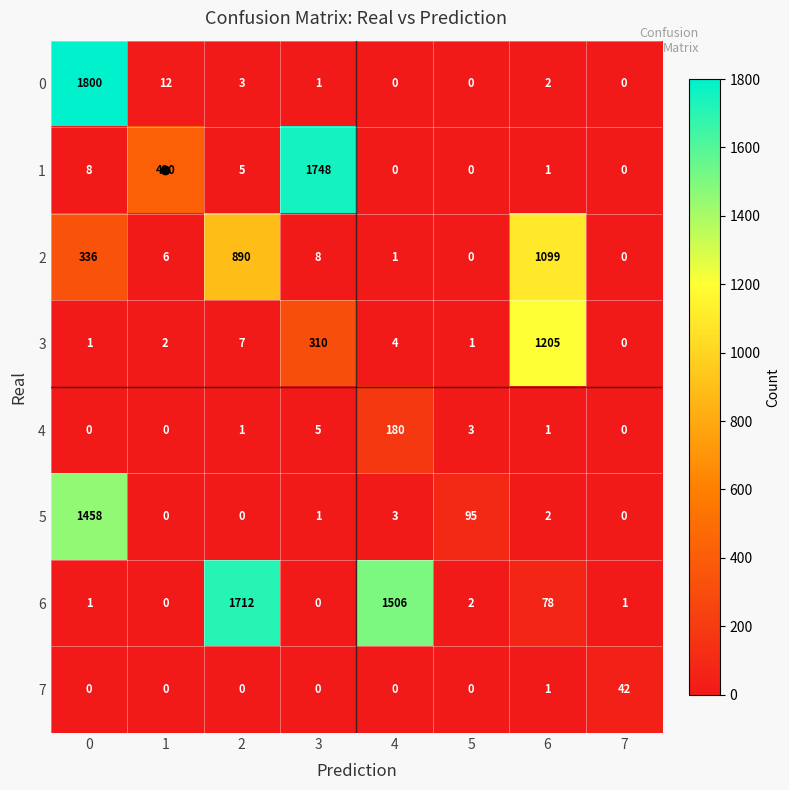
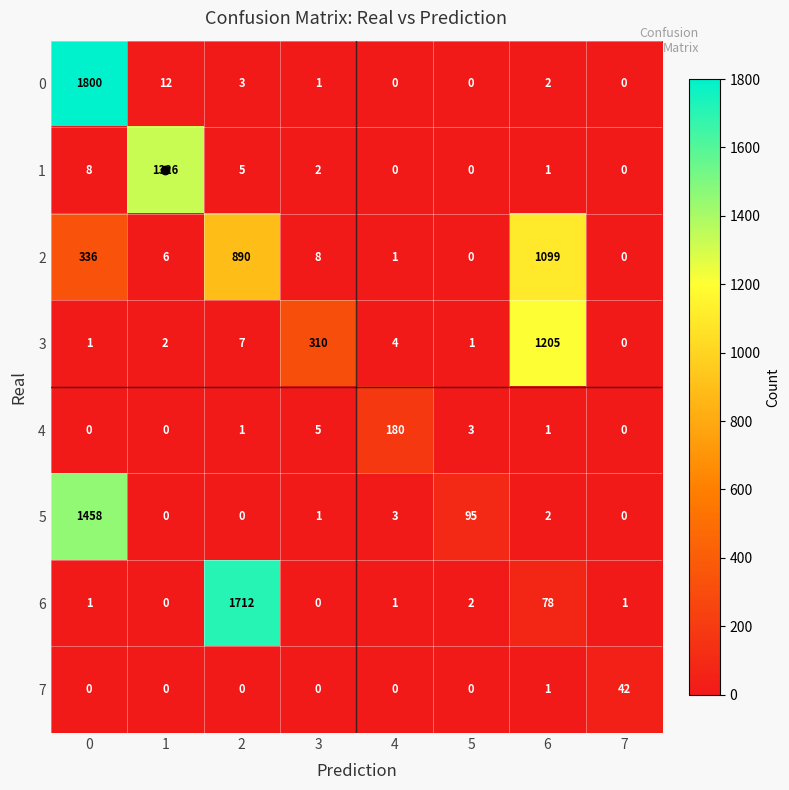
  {
    "0": {
      "0": 1800,
      "1": 12,
      "2": 3,
      "3": 1,
      "4": 0,
      "5": 0,
      "6": 2,
      "7": 0
    },
    "1": {
      "0": 8,
-     "1": 420,
+     "1": 1326,
      "2": 5,
-     "3": 1748,
+     "3": 2,
      "4": 0,
      "5": 0,
      "6": 1,
      "7": 0
    },
    "2": {
      "0": 336,
      "1": 6,
      "2": 890,
      "3": 8,
      "4": 1,
      "5": 0,
      "6": 1099,
      "7": 0
    },
    "3": {
      "0": 1,
      "1": 2,
      "2": 7,
      "3": 310,
      "4": 4,
      "5": 1,
      "6": 1205,
      "7": 0
    },
    "4": {
      "0": 0,
      "1": 0,
      "2": 1,
      "3": 5,
      "4": 180,
      "5": 3,
      "6": 1,
      "7": 0
    },
    "5": {
      "0": 1458,
      "1": 0,
      "2": 0,
      "3": 1,
      "4": 3,
      "5": 95,
      "6": 2,
      "7": 0
    },
    "6": {
      "0": 1,
      "1": 0,
      "2": 1712,
      "3": 0,
-     "4": 1506,
+     "4": 1,
      "5": 2,
      "6": 78,
      "7": 1
    },
    "7": {
      "0": 0,
      "1": 0,
      "2": 0,
      "3": 0,
      "4": 0,
      "5": 0,
      "6": 1,
      "7": 42
    }
  }
